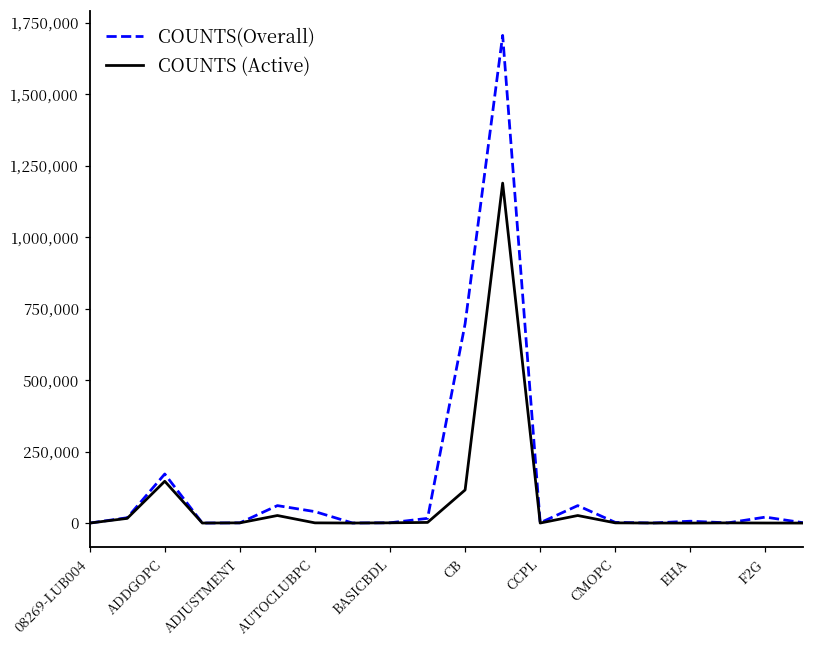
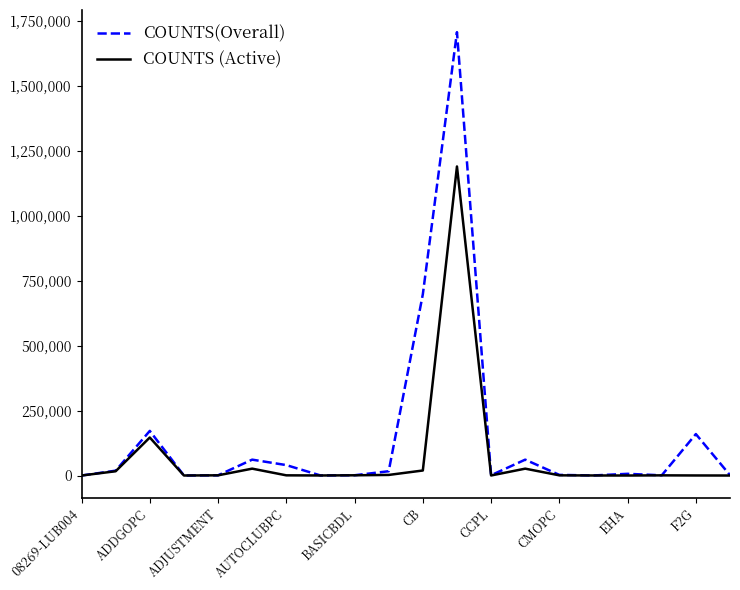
  {
    "COUNTS(Overall)": {
      "ADDGOPC": "170,000",
      "AUTOCLUBPC": "40,000",
      "CB": "700,000",
-     "F2G": "20,000"
+     "F2G": "160,000"
    },
    "COUNTS (Active)": {
      "ADDGOPC": "150,000",
      "AUTOCLUBPC": "0",
-     "CB": "120,000",
+     "CB": "20,000",
      "F2G": "0"
    }
  }
